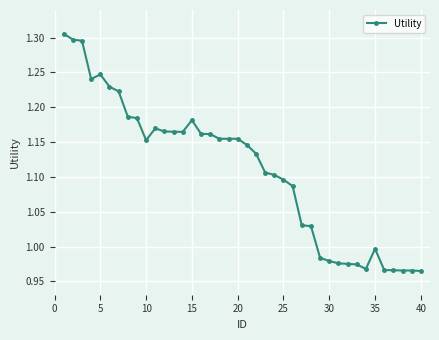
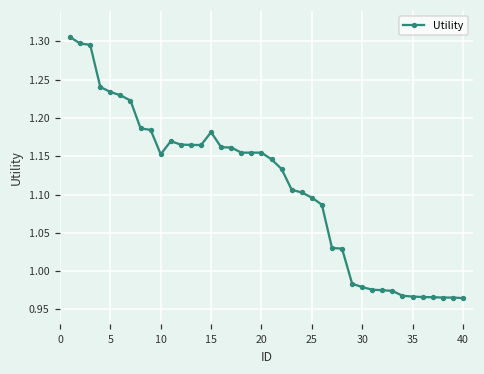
  {
-   "5": 1.25,
+   "5": 1.23,
    "10": 1.15,
    "15": 1.18,
    "20": 1.15,
    "25": 1.10,
    "30": 0.98,
-   "35": 1.00,
+   "35": 0.97,
    "40": 0.96
  }
